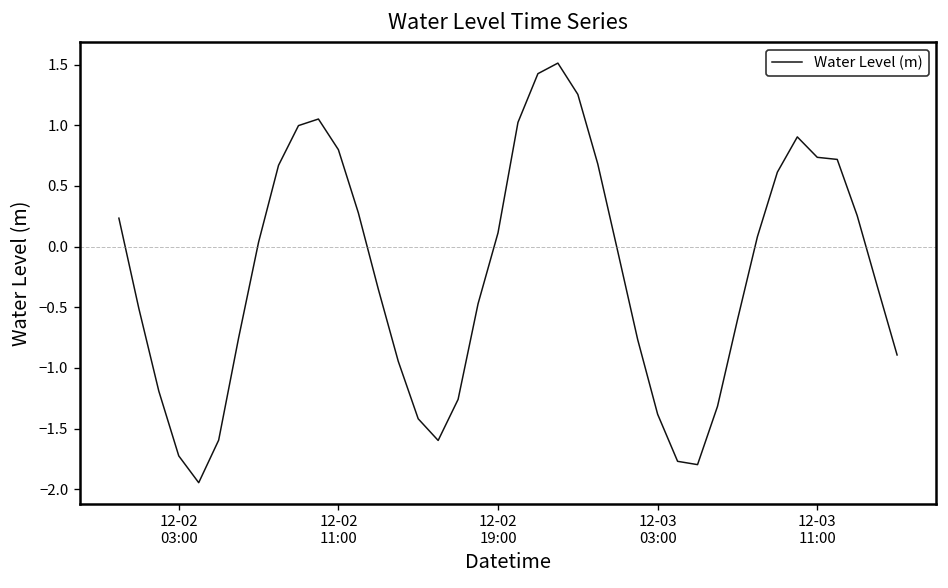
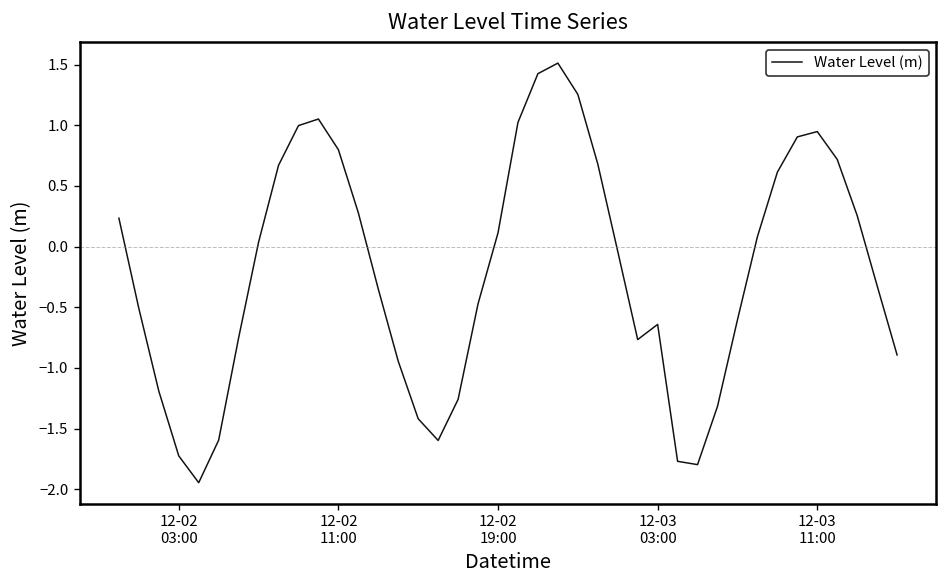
  {
    "12-02 03:00": -1.72,
    "12-02 11:00": 0.80,
    "12-02 19:00": 0.11,
-   "12-03 03:00": -1.38,
-   "12-03 11:00": 0.74
+   "12-03 03:00": -0.64,
+   "12-03 11:00": 0.95
  }
